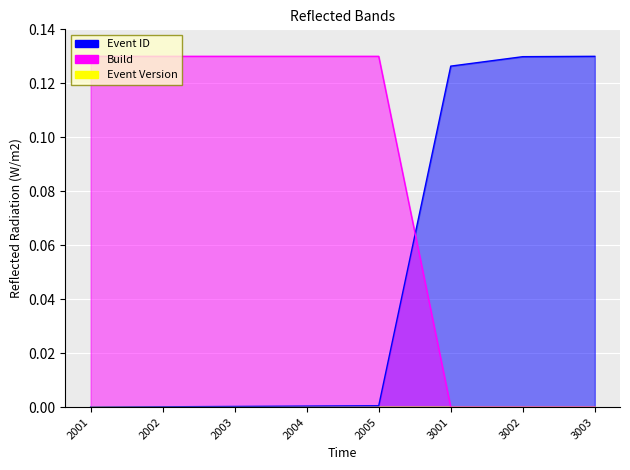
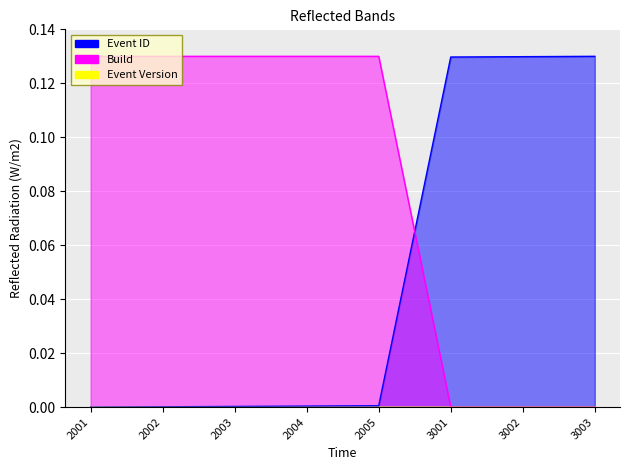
  {
    "Event ID": {
-     "3001": 0.126,
+     "3001": 0.130,
      "3002": 0.130,
      "3003": 0.130
    },
    "Build": {
      "2003": 0.130,
      "2004": 0.130,
      "2005": 0.130
    }
  }
